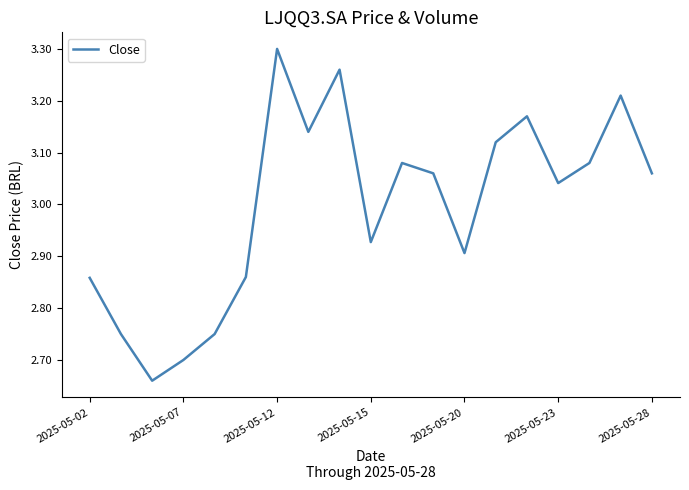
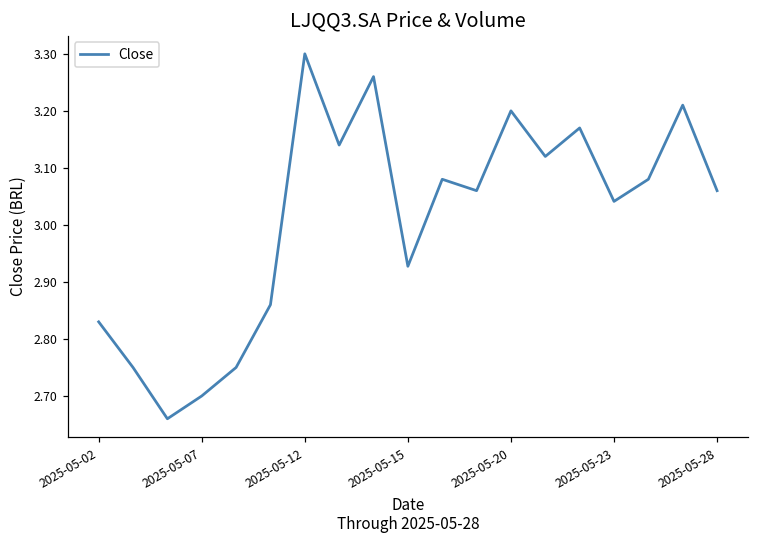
  {
-   "2025-05-02": 2.86,
+   "2025-05-02": 2.83,
    "2025-05-07": 2.70,
    "2025-05-12": 3.30,
    "2025-05-15": 2.93,
-   "2025-05-20": 2.91,
+   "2025-05-20": 3.20,
    "2025-05-23": 3.04,
    "2025-05-28": 3.06
  }
